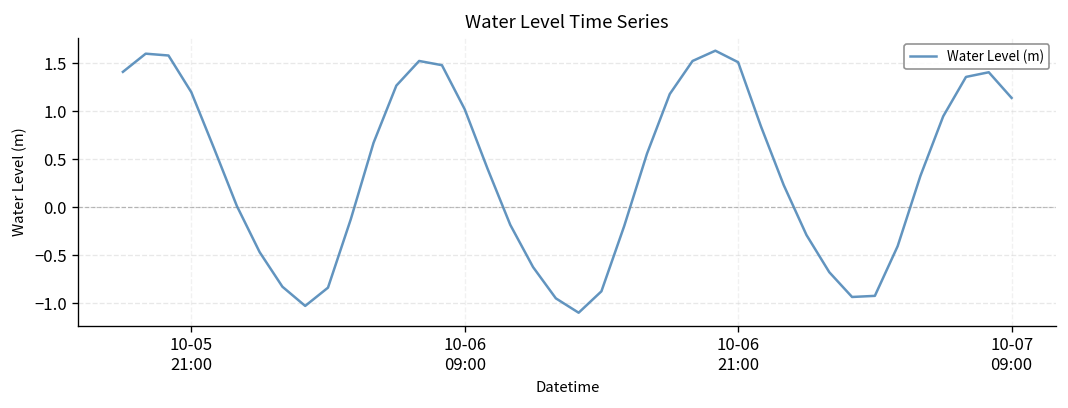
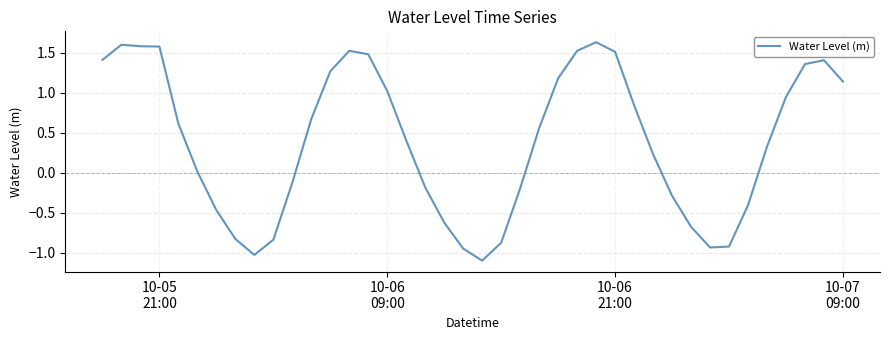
  {
-   "10-05 21:00": 1.2,
+   "10-05 21:00": 1.6,
    "10-06 09:00": 1.0,
    "10-06 21:00": 1.5,
    "10-07 09:00": 1.1
  }
